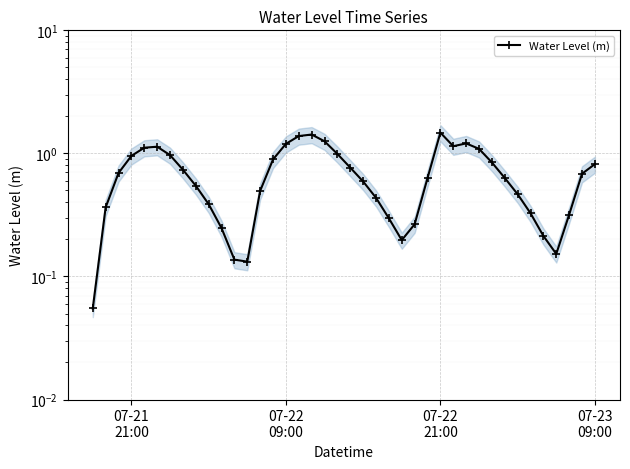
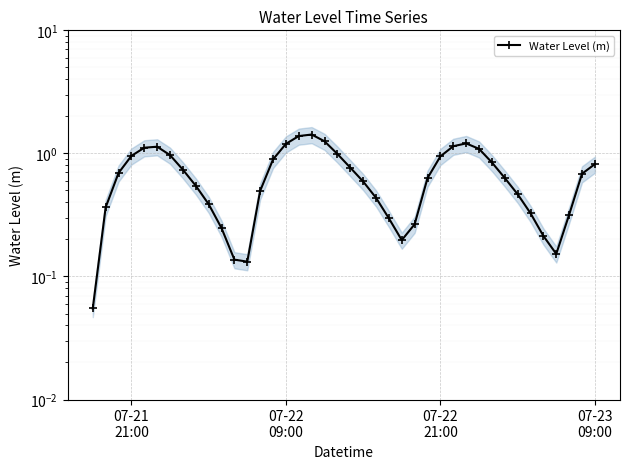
  {
    "Water Level (m)": {
      "07-21 21:00": 1.0,
      "07-22 09:00": 1.2,
-     "07-22 21:00": 1.5,
+     "07-22 21:00": 0.9,
      "07-23 09:00": 0.8
    }
  }
